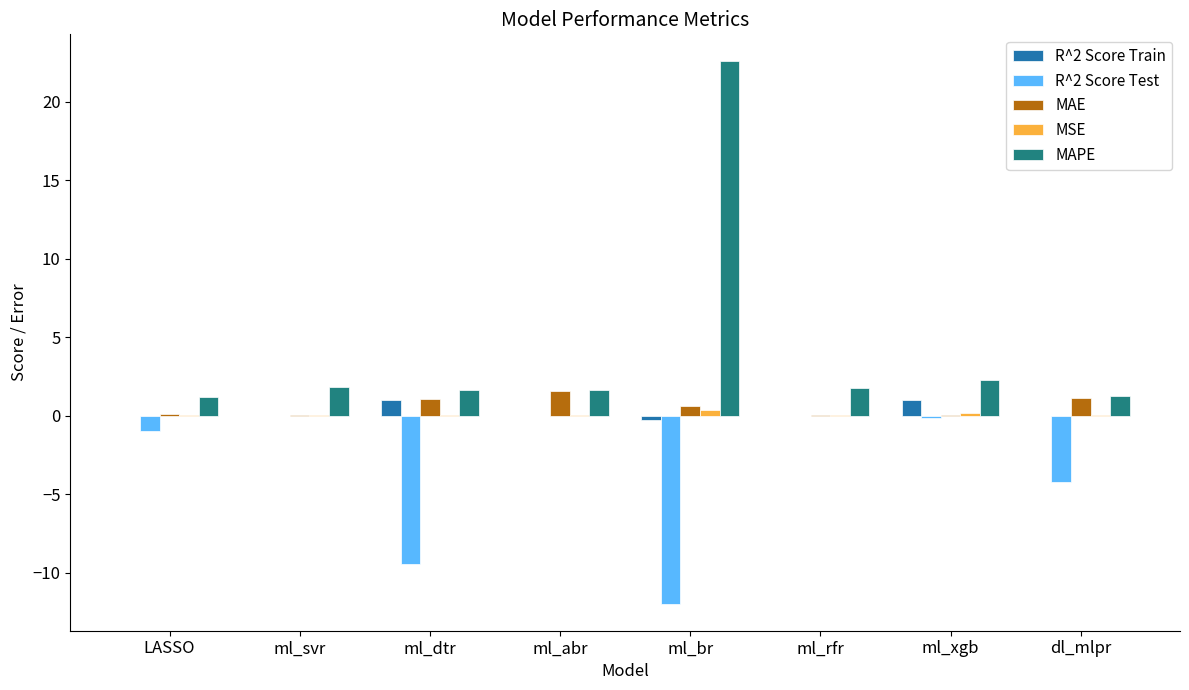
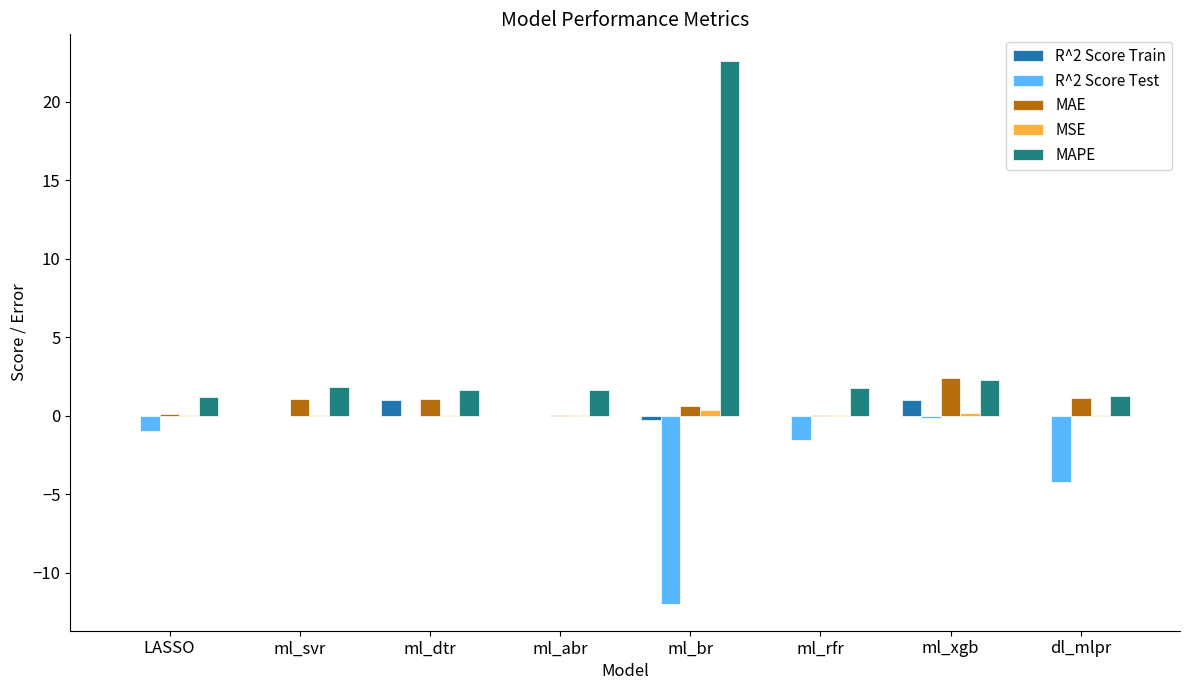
  {
    "R^2 Score Test": {
      "LASSO": -0.9,
-     "ml_dtr": -9.4,
+     "ml_dtr": 0.0,
      "ml_br": -12.0,
-     "ml_rfr": 0.0,
+     "ml_rfr": -1.6,
      "dl_mlpr": -4.2
    },
    "MAE": {
-     "ml_svr": 0.1,
+     "ml_svr": 1.1,
      "ml_dtr": 1.1,
-     "ml_abr": 1.6,
+     "ml_abr": 0.1,
      "ml_br": 0.6,
-     "ml_xgb": 0.1,
+     "ml_xgb": 2.4,
      "dl_mlpr": 1.1
    },
    "MSE": {
      "ml_br": 0.4,
      "ml_xgb": 0.2
    }
  }
